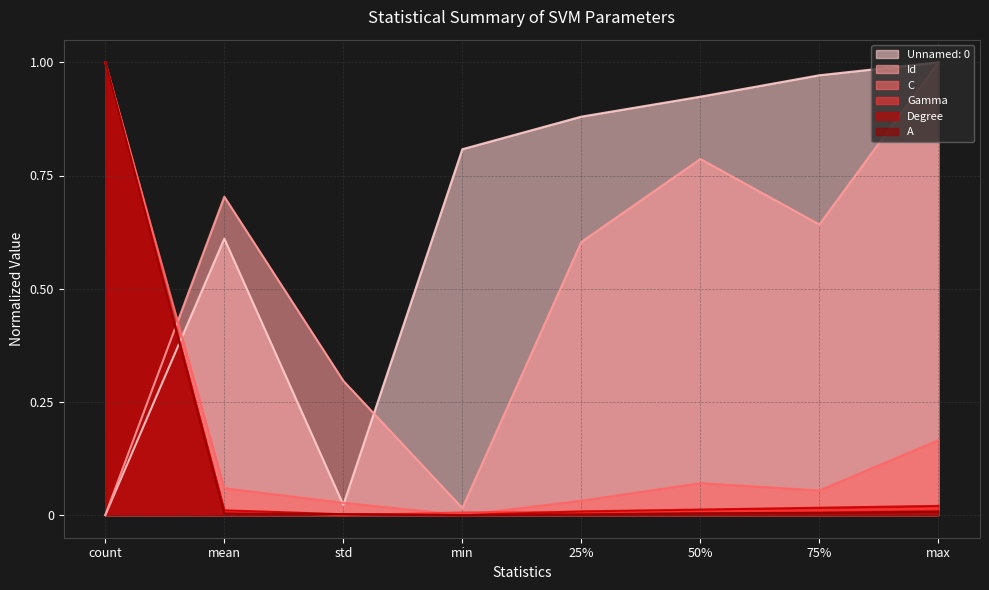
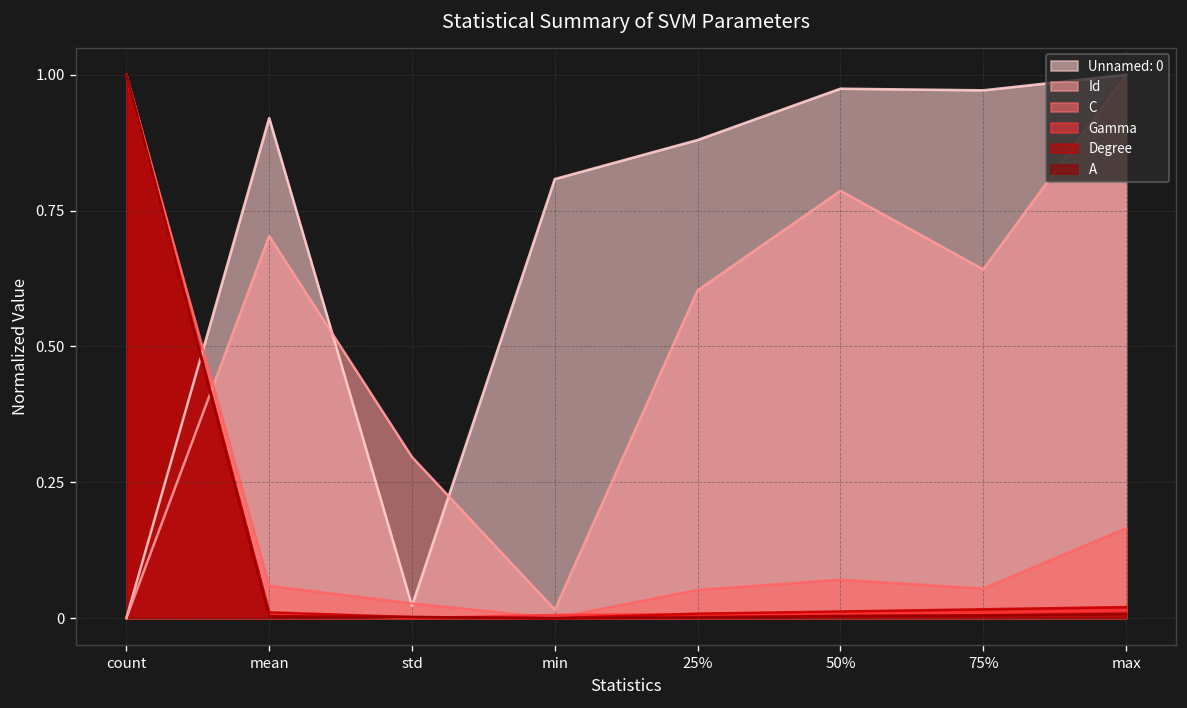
  {
    "Unnamed: 0": {
-     "mean": 0.61,
+     "mean": 0.92,
      "min": 0.81,
      "25%": 0.88,
-     "50%": 0.92,
+     "50%": 0.97,
      "75%": 0.97
    },
    "Id": {
      "mean": 0.70,
      "std": 0.30,
      "min": 0.02,
      "25%": 0.60,
      "50%": 0.79,
      "75%": 0.64
    },
    "C": {
      "mean": 0.06,
-     "25%": 0.03,
+     "25%": 0.05,
      "50%": 0.07,
      "75%": 0.05,
      "max": 0.17
    },
    "Gamma": {
      "min": 0.01,
      "max": 0.01
    }
  }
